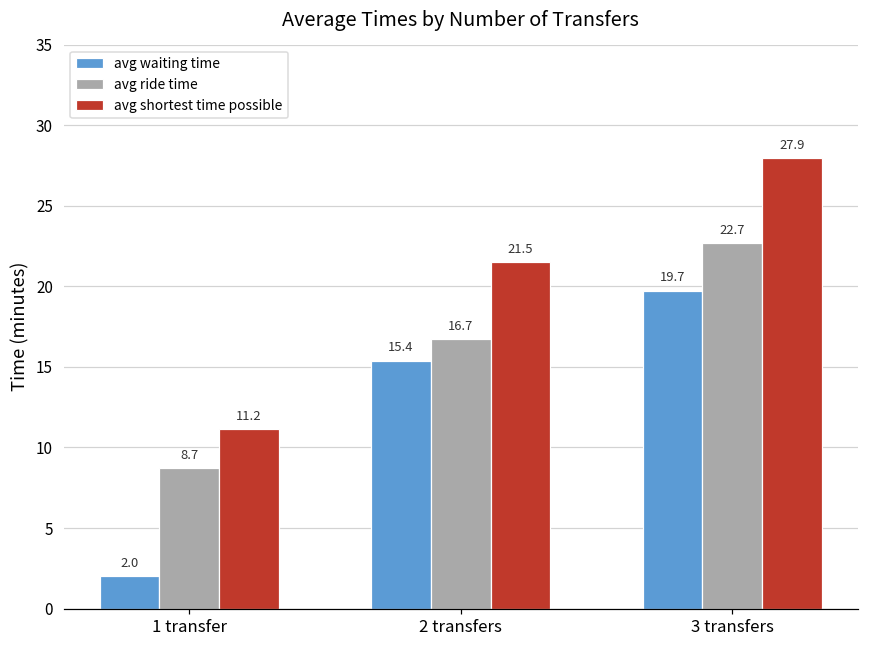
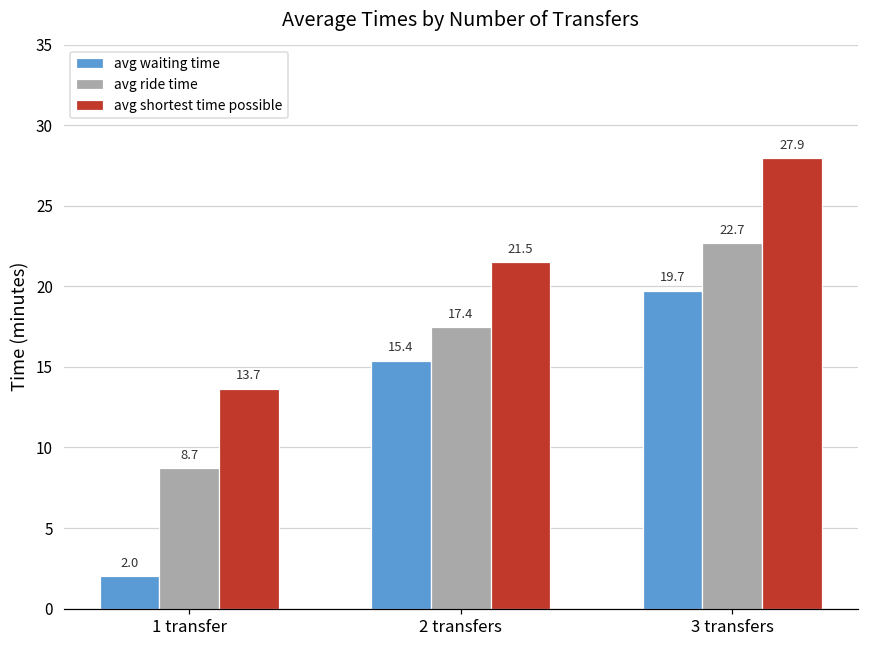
  {
    "avg waiting time": {
      "1 transfer": 2.0,
      "2 transfers": 15.4,
      "3 transfers": 19.7
    },
    "avg ride time": {
      "1 transfer": 8.7,
-     "2 transfers": 16.7,
+     "2 transfers": 17.4,
      "3 transfers": 22.7
    },
    "avg shortest time possible": {
-     "1 transfer": 11.2,
+     "1 transfer": 13.7,
      "2 transfers": 21.5,
      "3 transfers": 27.9
    }
  }
